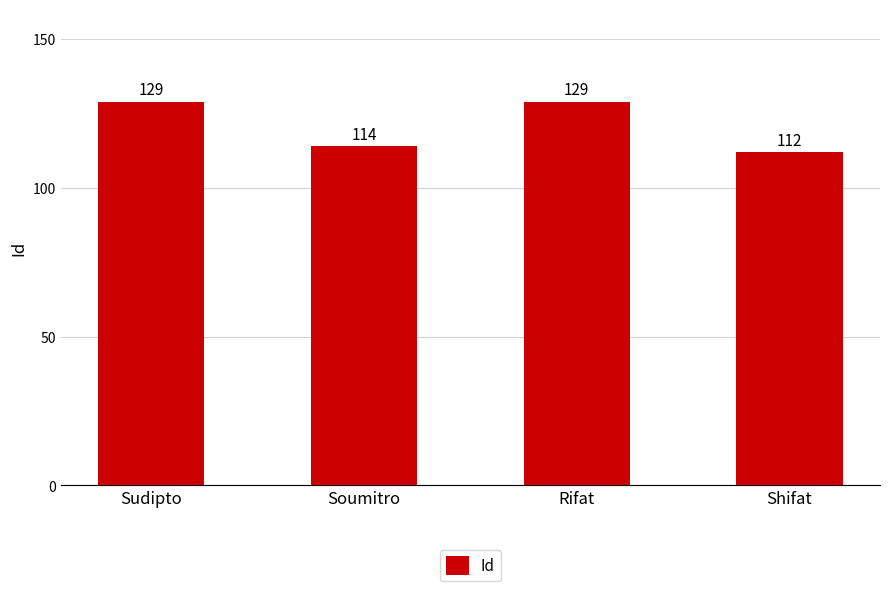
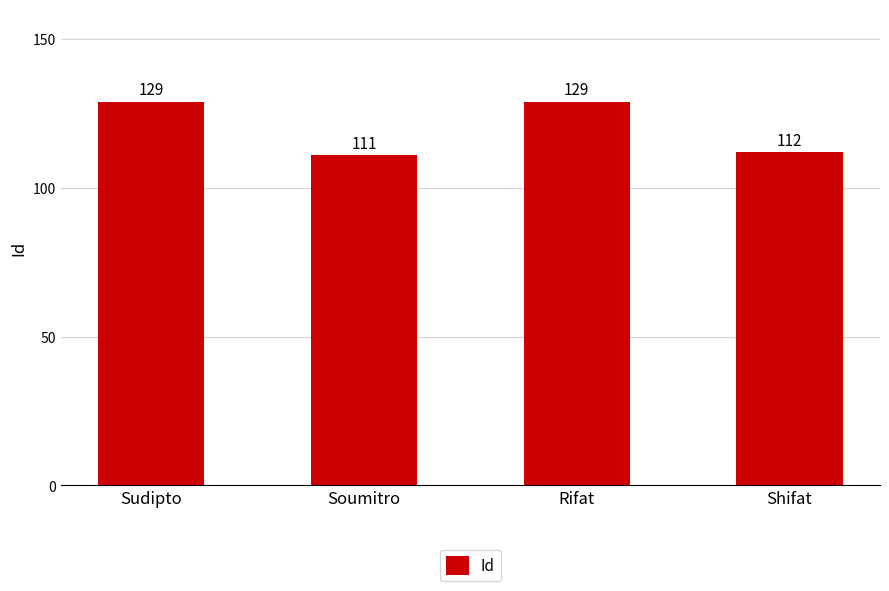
  {
    "Sudipto": 129,
-   "Soumitro": 114,
+   "Soumitro": 111,
    "Rifat": 129,
    "Shifat": 112
  }
